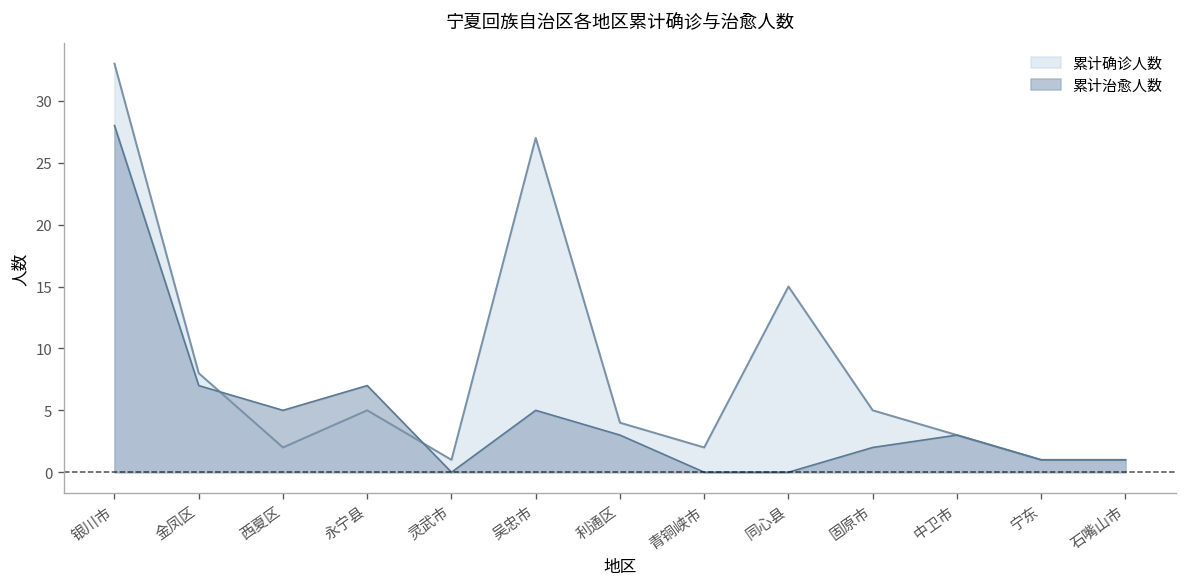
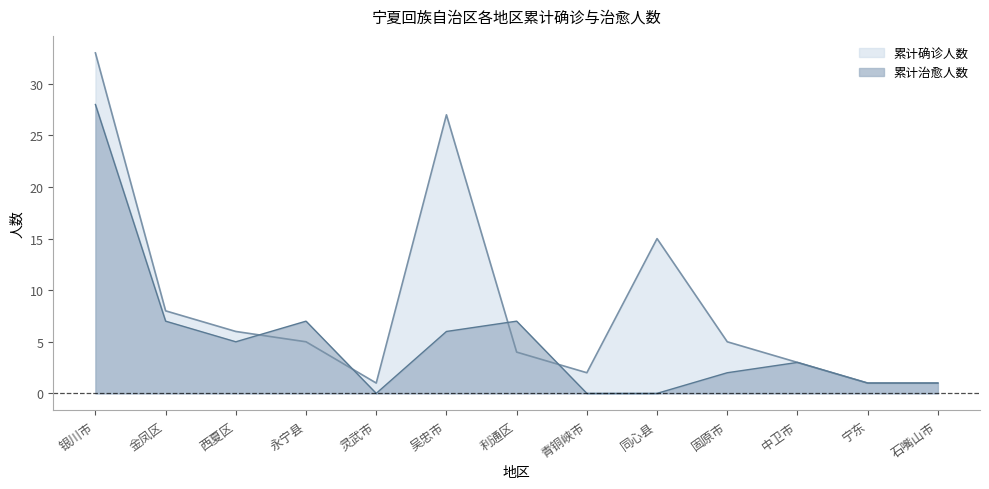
  {
    "累计确诊人数": {
      "银川市": 33,
      "金凤区": 8,
-     "西夏区": 2,
+     "西夏区": 6,
      "永宁县": 5,
      "灵武市": 1,
      "吴忠市": 27,
      "利通区": 4,
      "青铜峡市": 2,
      "同心县": 15,
      "固原市": 5
    },
    "累计治愈人数": {
      "银川市": 28,
      "金凤区": 7,
      "西夏区": 5,
      "永宁县": 7,
      "灵武市": 0,
-     "吴忠市": 5,
-     "利通区": 3,
+     "吴忠市": 6,
+     "利通区": 7,
      "青铜峡市": 0,
      "同心县": 0,
      "固原市": 2
    }
  }
